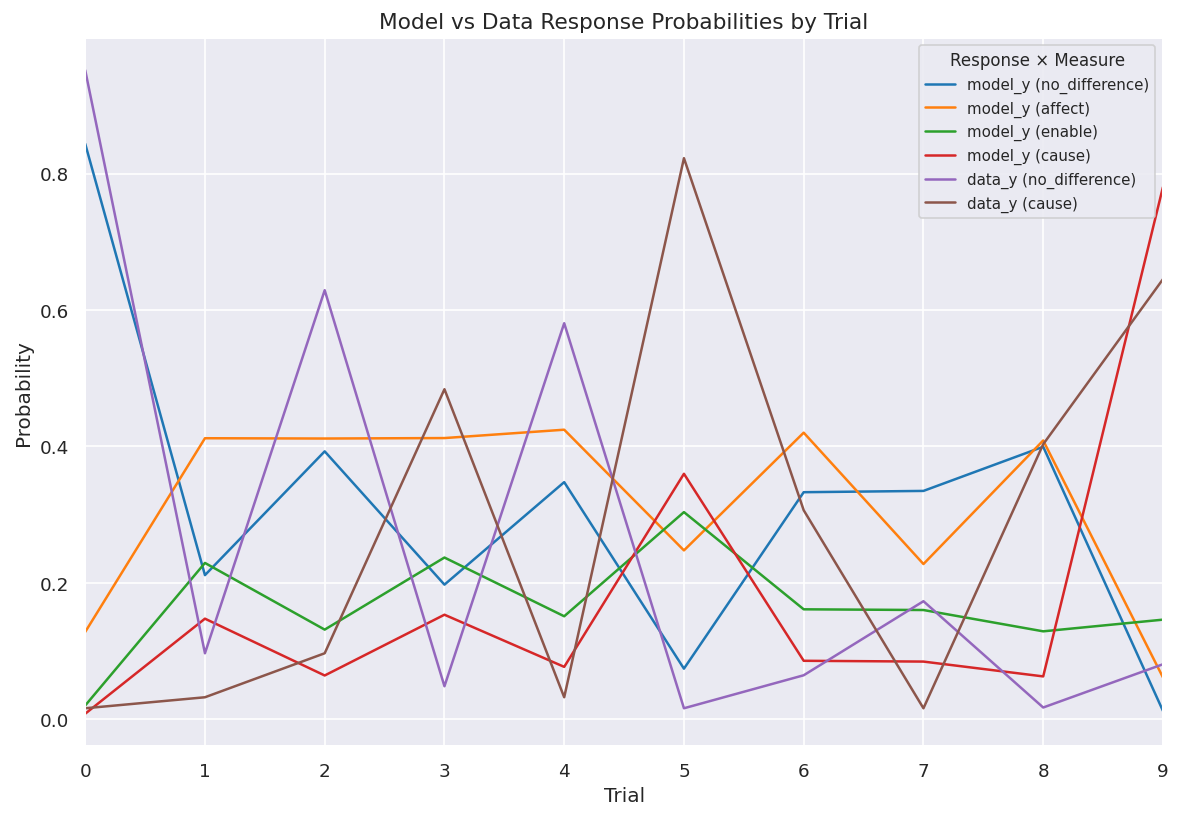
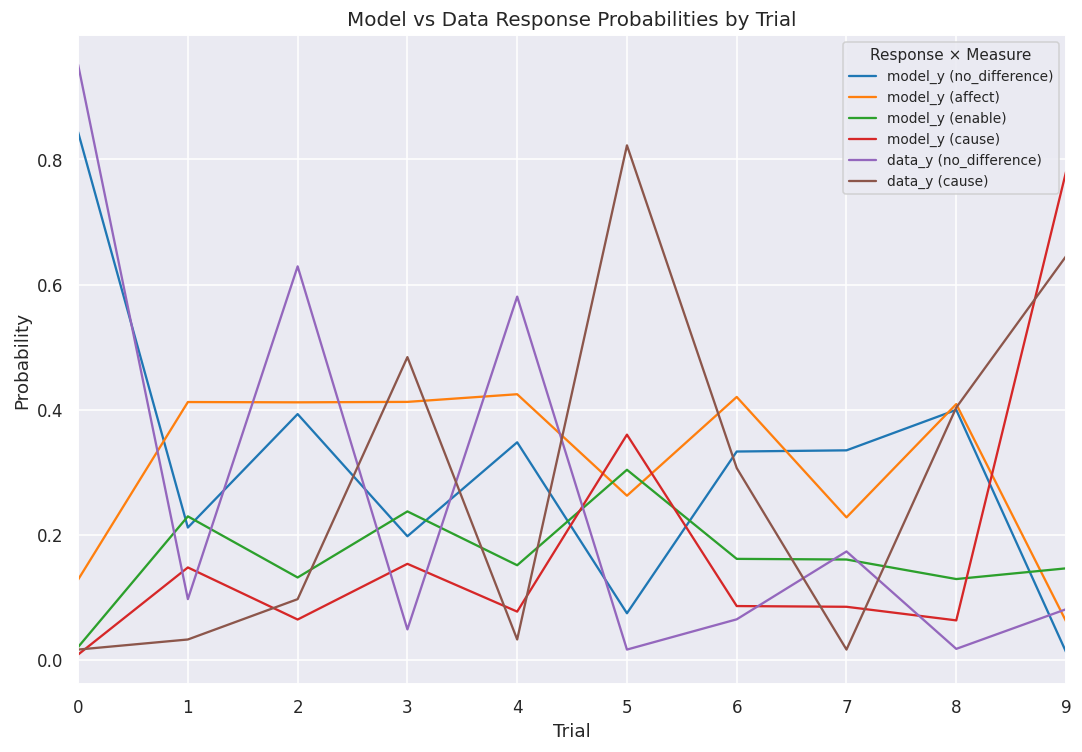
  {
    "model_y (no_difference)": {
      "0": 0.84,
      "1": 0.21,
      "2": 0.39,
      "3": 0.20,
      "4": 0.35,
      "5": 0.07,
      "6": 0.33,
      "7": 0.33,
      "9": 0.01
    },
    "model_y (affect)": {
      "0": 0.13,
      "1": 0.41,
      "2": 0.41,
      "3": 0.41,
      "4": 0.42,
-     "5": 0.25,
+     "5": 0.26,
      "6": 0.42,
      "7": 0.23,
      "8": 0.41,
      "9": 0.06
    },
    "model_y (enable)": {
      "1": 0.23,
      "2": 0.13,
      "3": 0.24,
      "4": 0.15,
      "5": 0.30,
      "6": 0.16,
      "7": 0.16,
      "8": 0.13,
      "9": 0.15
    },
    "model_y (cause)": {
      "0": 0.01,
      "1": 0.15,
      "2": 0.06,
      "3": 0.15,
      "4": 0.08,
      "5": 0.36,
      "6": 0.09,
      "7": 0.08,
      "8": 0.06,
      "9": 0.78
    },
    "data_y (no_difference)": {
      "0": 0.95,
      "1": 0.10,
      "2": 0.63,
      "3": 0.05,
      "4": 0.58,
      "5": 0.02,
      "6": 0.06,
      "7": 0.17,
      "8": 0.02,
      "9": 0.08
    },
    "data_y (cause)": {
      "1": 0.03,
      "2": 0.10,
      "3": 0.48,
      "4": 0.03,
      "5": 0.82,
      "6": 0.31,
      "7": 0.02,
      "9": 0.65
    }
  }
